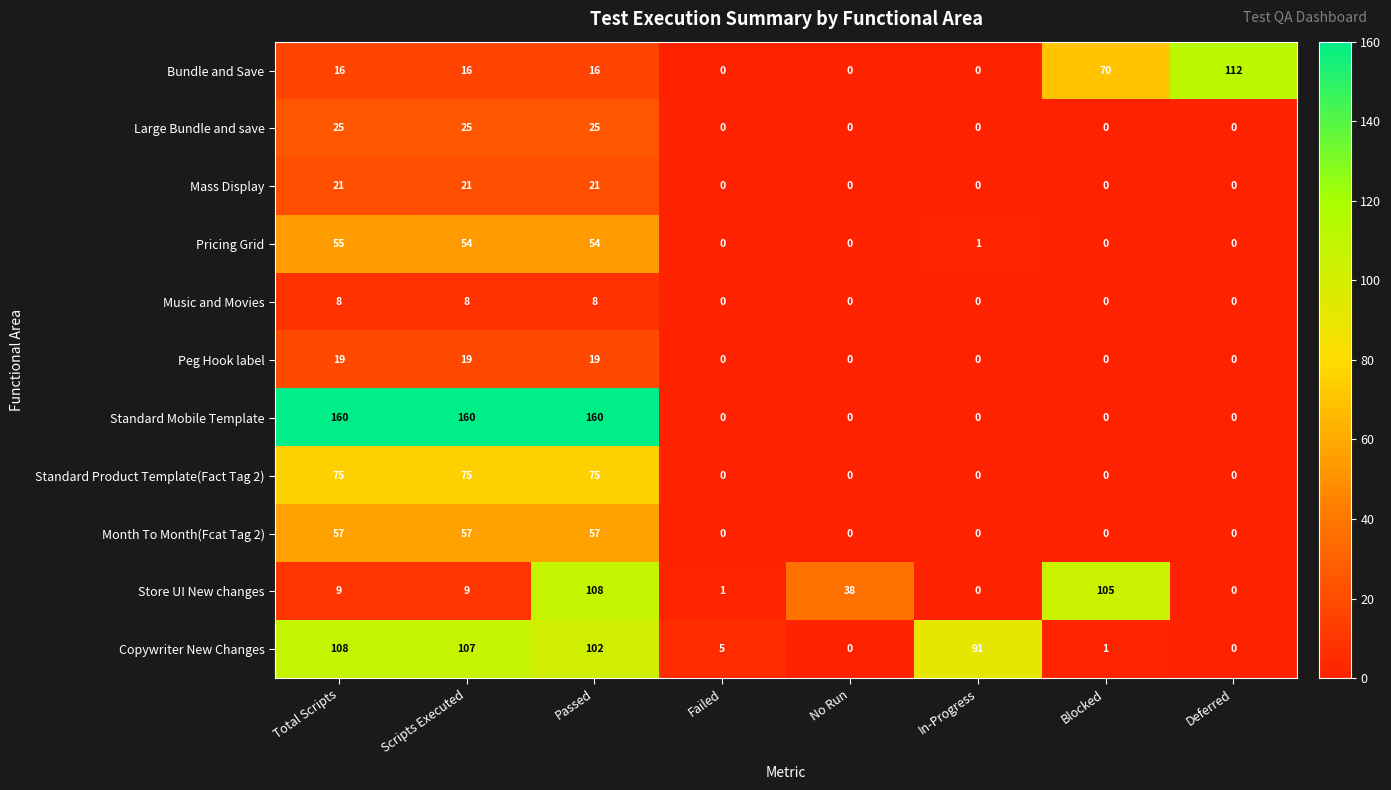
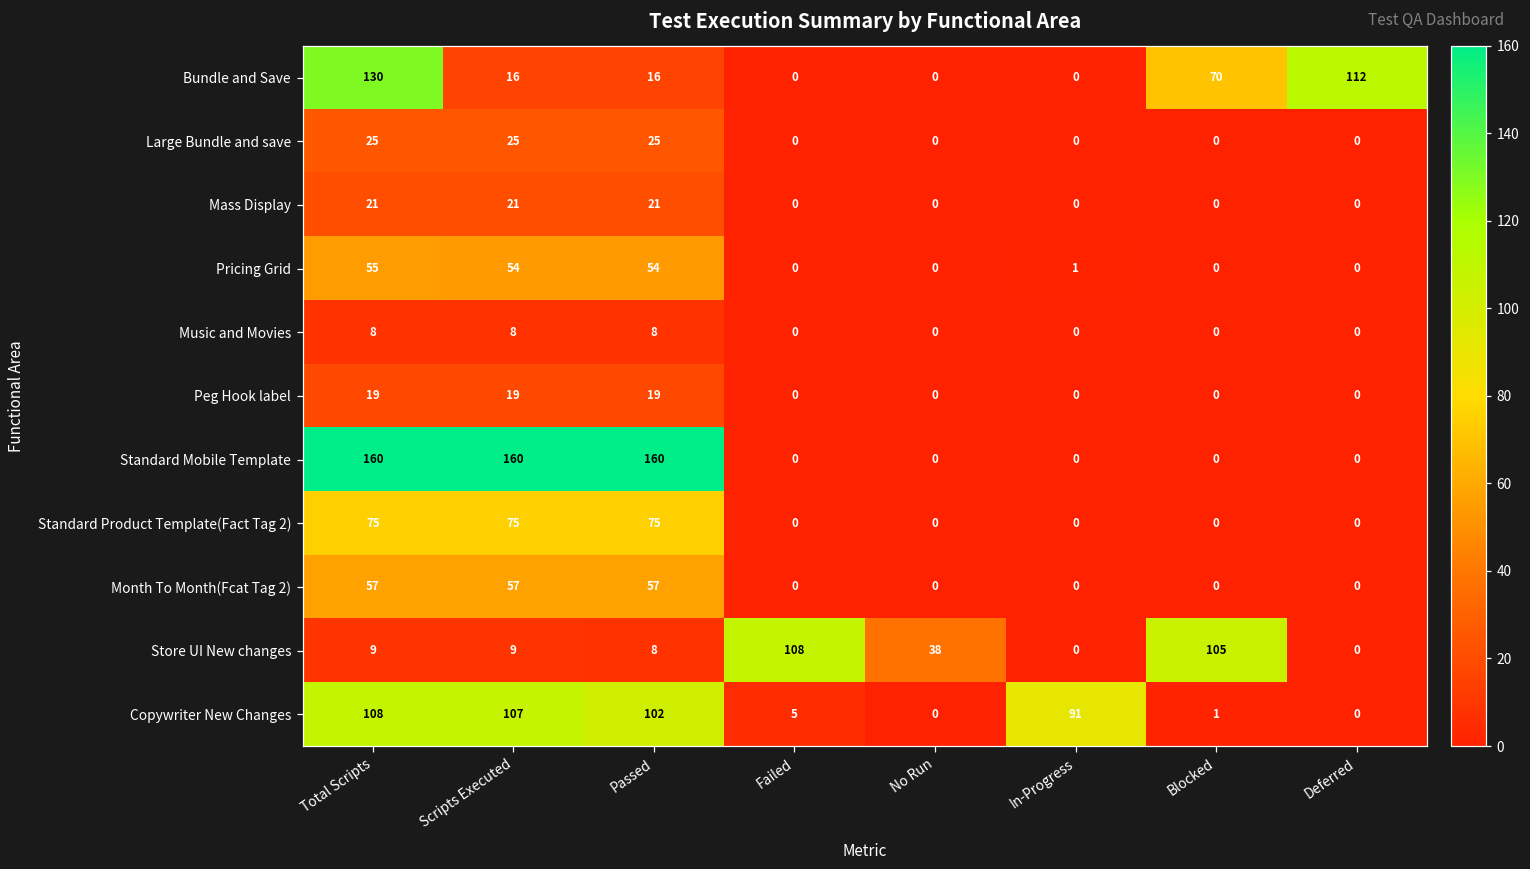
  {
    "Bundle and Save": {
-     "Total Scripts": 16,
+     "Total Scripts": 130,
      "Scripts Executed": 16,
      "Passed": 16,
      "Failed": 0,
      "No Run": 0,
      "In-Progress": 0,
      "Blocked": 70,
      "Deferred": 112
    },
    "Large Bundle and save": {
      "Total Scripts": 25,
      "Scripts Executed": 25,
      "Passed": 25,
      "Failed": 0,
      "No Run": 0,
      "In-Progress": 0,
      "Blocked": 0,
      "Deferred": 0
    },
    "Mass Display": {
      "Total Scripts": 21,
      "Scripts Executed": 21,
      "Passed": 21,
      "Failed": 0,
      "No Run": 0,
      "In-Progress": 0,
      "Blocked": 0,
      "Deferred": 0
    },
    "Pricing Grid": {
      "Total Scripts": 55,
      "Scripts Executed": 54,
      "Passed": 54,
      "Failed": 0,
      "No Run": 0,
      "In-Progress": 1,
      "Blocked": 0,
      "Deferred": 0
    },
    "Music and Movies": {
      "Total Scripts": 8,
      "Scripts Executed": 8,
      "Passed": 8,
      "Failed": 0,
      "No Run": 0,
      "In-Progress": 0,
      "Blocked": 0,
      "Deferred": 0
    },
    "Peg Hook label": {
      "Total Scripts": 19,
      "Scripts Executed": 19,
      "Passed": 19,
      "Failed": 0,
      "No Run": 0,
      "In-Progress": 0,
      "Blocked": 0,
      "Deferred": 0
    },
    "Standard Mobile Template": {
      "Total Scripts": 160,
      "Scripts Executed": 160,
      "Passed": 160,
      "Failed": 0,
      "No Run": 0,
      "In-Progress": 0,
      "Blocked": 0,
      "Deferred": 0
    },
    "Standard Product Template(Fact Tag 2)": {
      "Total Scripts": 75,
      "Scripts Executed": 75,
      "Passed": 75,
      "Failed": 0,
      "No Run": 0,
      "In-Progress": 0,
      "Blocked": 0,
      "Deferred": 0
    },
    "Month To Month(Fcat Tag 2)": {
      "Total Scripts": 57,
      "Scripts Executed": 57,
      "Passed": 57,
      "Failed": 0,
      "No Run": 0,
      "In-Progress": 0,
      "Blocked": 0,
      "Deferred": 0
    },
    "Store UI New changes": {
      "Total Scripts": 9,
      "Scripts Executed": 9,
-     "Passed": 108,
-     "Failed": 1,
+     "Passed": 8,
+     "Failed": 108,
      "No Run": 38,
      "In-Progress": 0,
      "Blocked": 105,
      "Deferred": 0
    },
    "Copywriter New Changes": {
      "Total Scripts": 108,
      "Scripts Executed": 107,
      "Passed": 102,
      "Failed": 5,
      "No Run": 0,
      "In-Progress": 91,
      "Blocked": 1,
      "Deferred": 0
    }
  }
